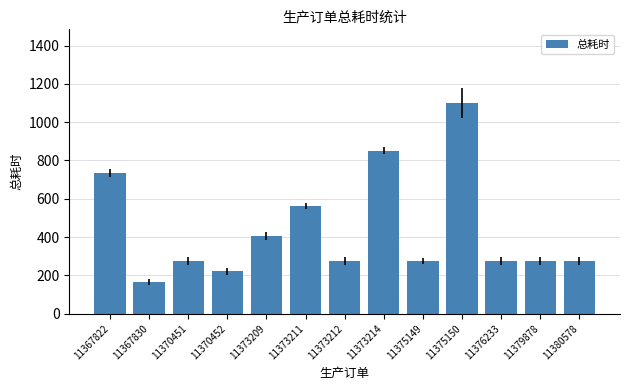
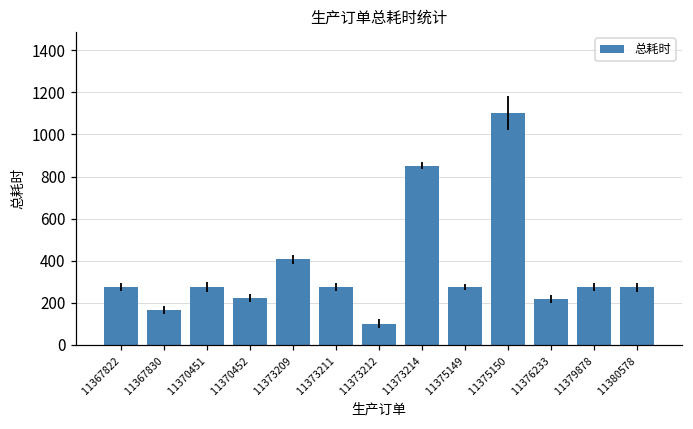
  {
-   "11367822": 740,
+   "11367822": 280,
    "11367830": 170,
    "11370451": 280,
    "11370452": 220,
    "11373209": 410,
-   "11373211": 560,
-   "11373212": 280,
+   "11373211": 280,
+   "11373212": 100,
    "11373214": 850,
    "11375149": 280,
    "11375150": 1100,
-   "11376233": 280,
+   "11376233": 220,
    "11379878": 280,
    "11380578": 280
  }
